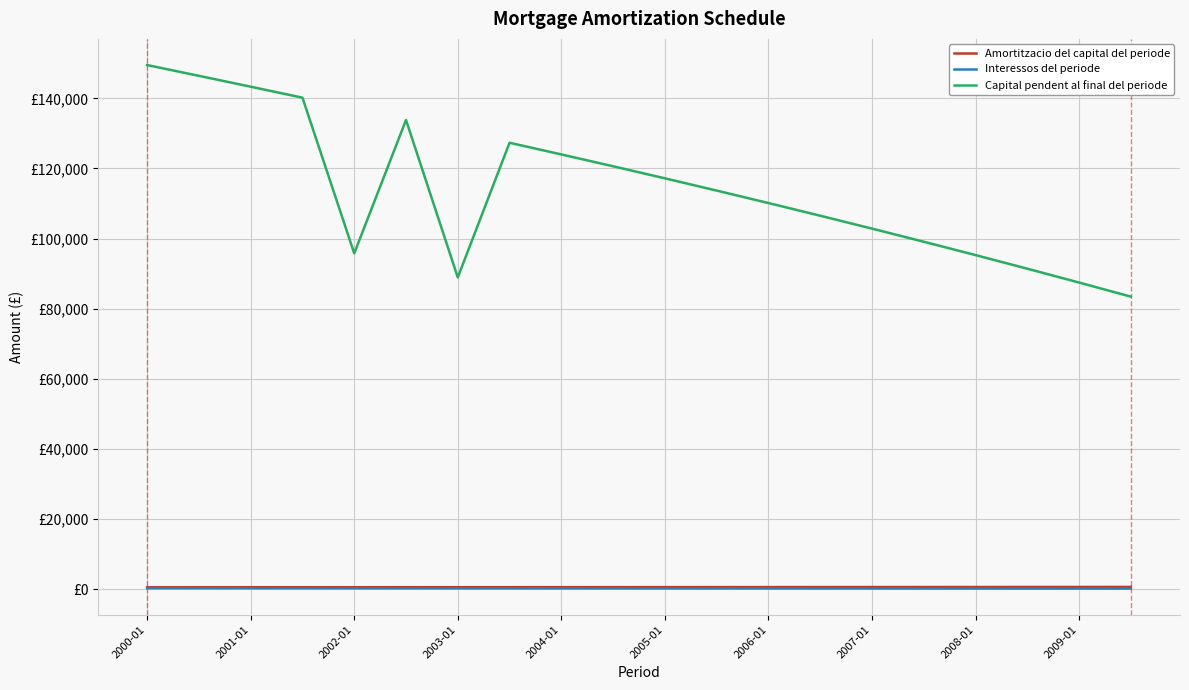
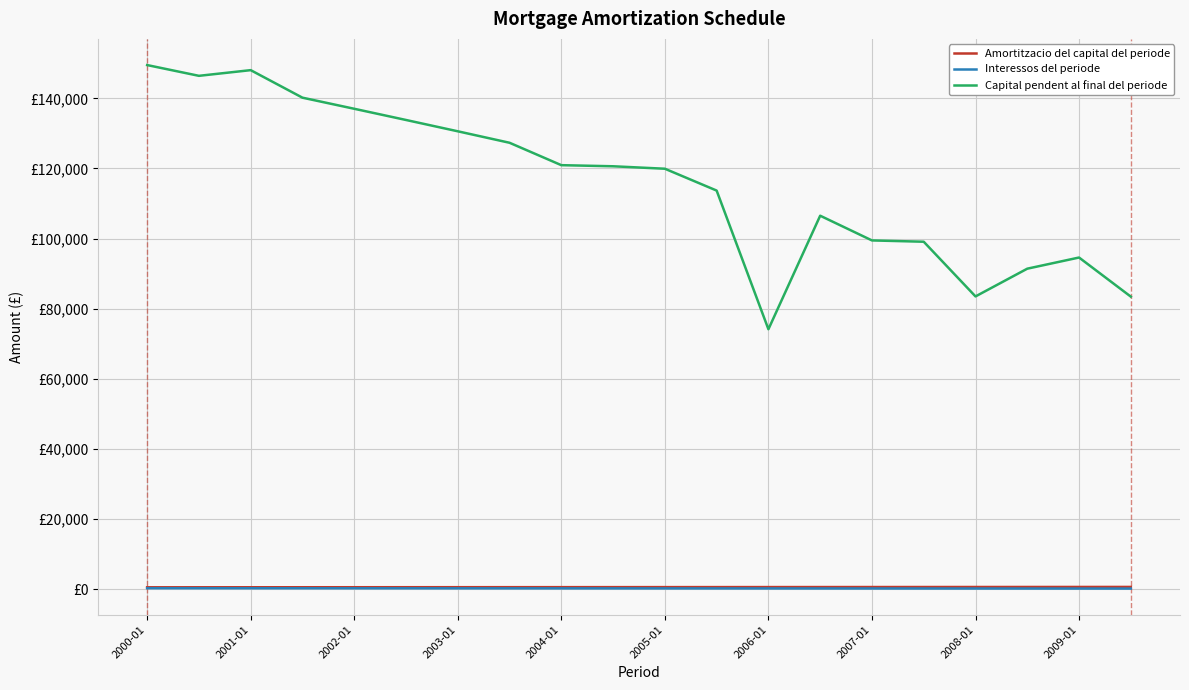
  {
    "Capital pendent al final del periode": {
      "2000-01": "£149,000",
-     "2001-01": "£143,000",
-     "2002-01": "£96,000",
-     "2003-01": "£89,000",
-     "2004-01": "£124,000",
-     "2005-01": "£117,000",
-     "2006-01": "£110,000",
-     "2007-01": "£103,000",
-     "2008-01": "£95,000",
-     "2009-01": "£87,000"
+     "2001-01": "£148,000",
+     "2002-01": "£137,000",
+     "2003-01": "£131,000",
+     "2004-01": "£121,000",
+     "2005-01": "£120,000",
+     "2006-01": "£74,000",
+     "2007-01": "£99,000",
+     "2008-01": "£83,000",
+     "2009-01": "£95,000"
    }
  }
